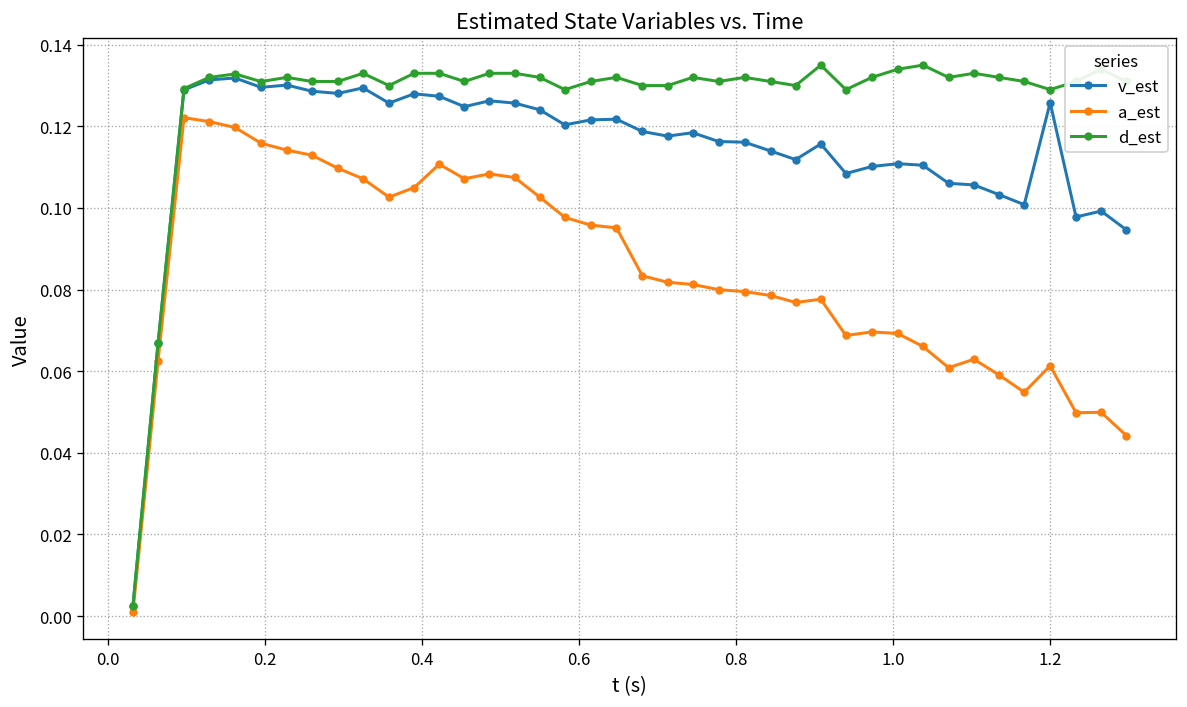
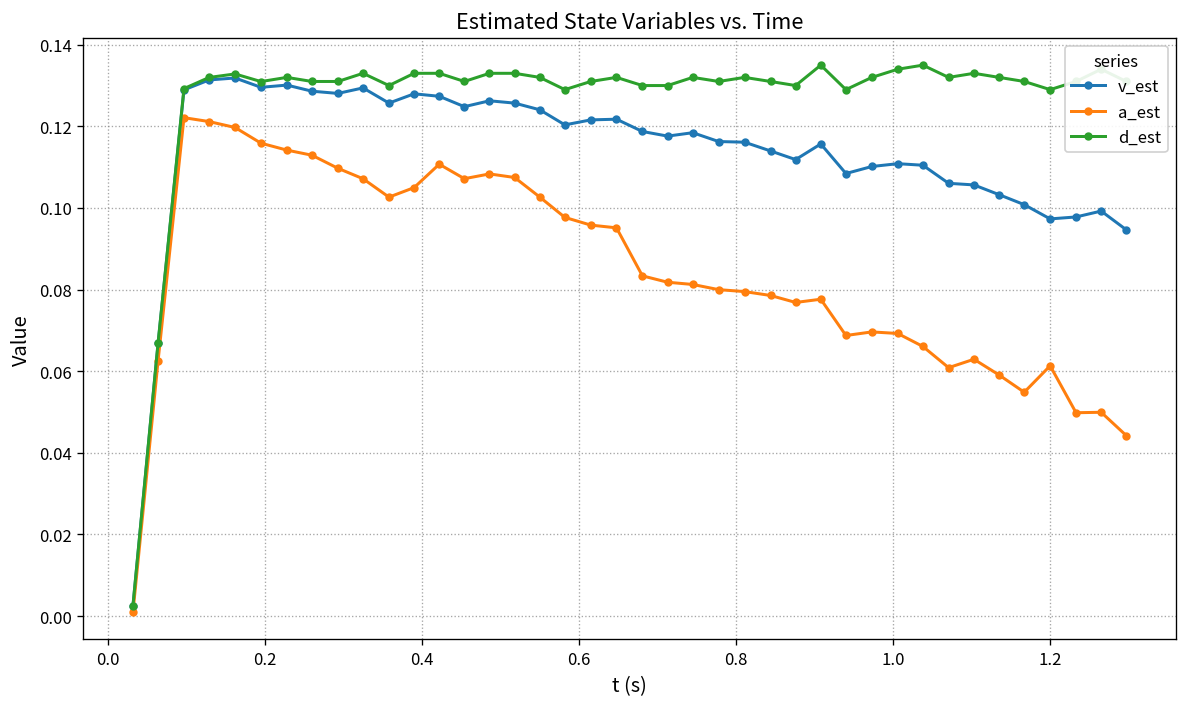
  {
    "v_est": {
-     "1.2": 0.126
+     "1.2": 0.097
    },
    "a_est": {
      "1.2": 0.061
    },
    "d_est": {
      "1.2": 0.129
    }
  }
